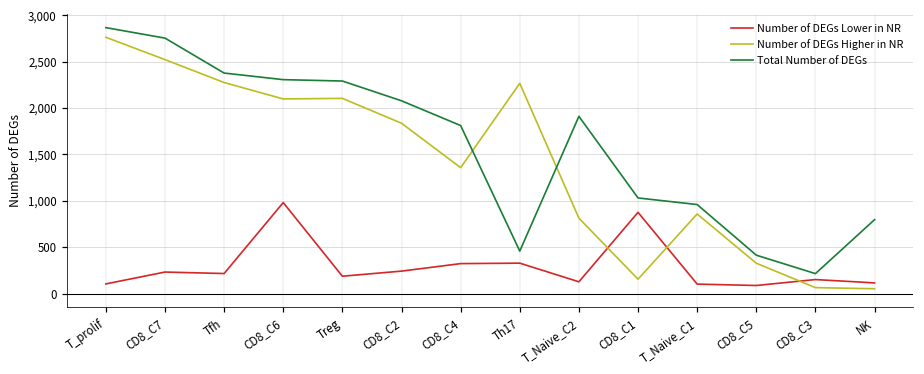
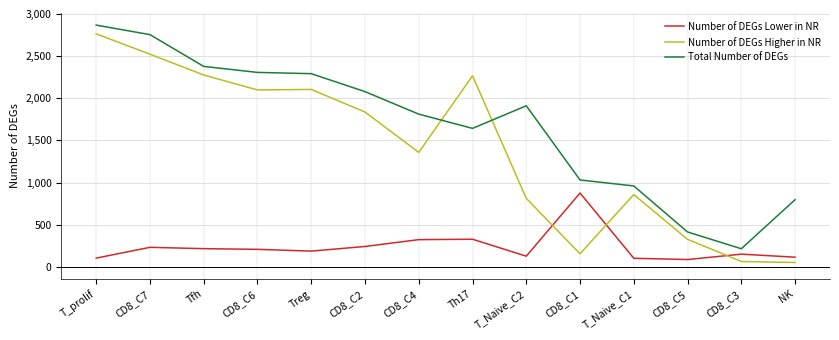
  {
    "Number of DEGs Lower in NR": {
      "T_prolif": "100",
      "CD8_C7": "200",
      "Tfh": "200",
-     "CD8_C6": "1,000",
+     "CD8_C6": "200",
      "Treg": "200",
      "CD8_C2": "200",
      "CD8_C4": "300",
      "Th17": "300",
      "T_Naive_C2": "100",
      "CD8_C1": "900",
      "T_Naive_C1": "100",
      "CD8_C5": "100",
      "CD8_C3": "200",
      "NK": "100"
    },
    "Number of DEGs Higher in NR": {
      "T_prolif": "2,800",
      "CD8_C7": "2,500",
      "Tfh": "2,300",
      "CD8_C6": "2,100",
      "Treg": "2,100",
      "CD8_C2": "1,800",
      "CD8_C4": "1,400",
      "Th17": "2,300",
      "T_Naive_C2": "800",
      "CD8_C1": "200",
      "T_Naive_C1": "900",
      "CD8_C5": "300",
      "CD8_C3": "100",
      "NK": "100"
    },
    "Total Number of DEGs": {
      "T_prolif": "2,900",
      "CD8_C7": "2,800",
      "Tfh": "2,400",
      "CD8_C6": "2,300",
      "Treg": "2,300",
      "CD8_C2": "2,100",
      "CD8_C4": "1,800",
-     "Th17": "500",
+     "Th17": "1,600",
      "T_Naive_C2": "1,900",
      "CD8_C1": "1,000",
      "T_Naive_C1": "1,000",
      "CD8_C5": "400",
      "CD8_C3": "200",
      "NK": "800"
    }
  }
